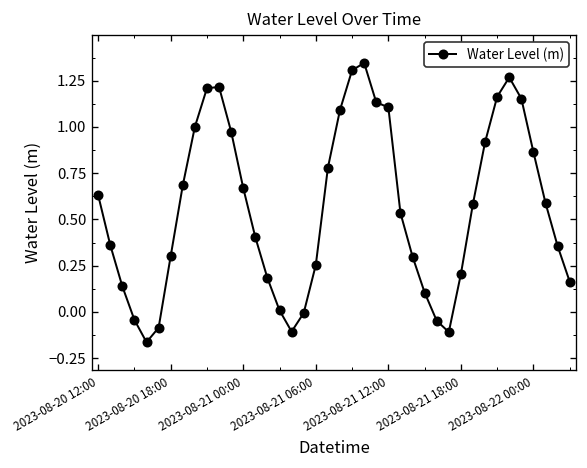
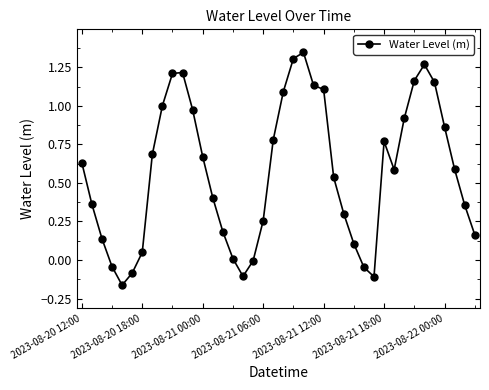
  {
    "2023-08-20 12:00": 0.63,
-   "2023-08-20 18:00": 0.30,
+   "2023-08-20 18:00": 0.05,
    "2023-08-21 00:00": 0.67,
    "2023-08-21 06:00": 0.25,
    "2023-08-21 12:00": 1.11,
-   "2023-08-21 18:00": 0.21,
+   "2023-08-21 18:00": 0.77,
    "2023-08-22 00:00": 0.86
  }
